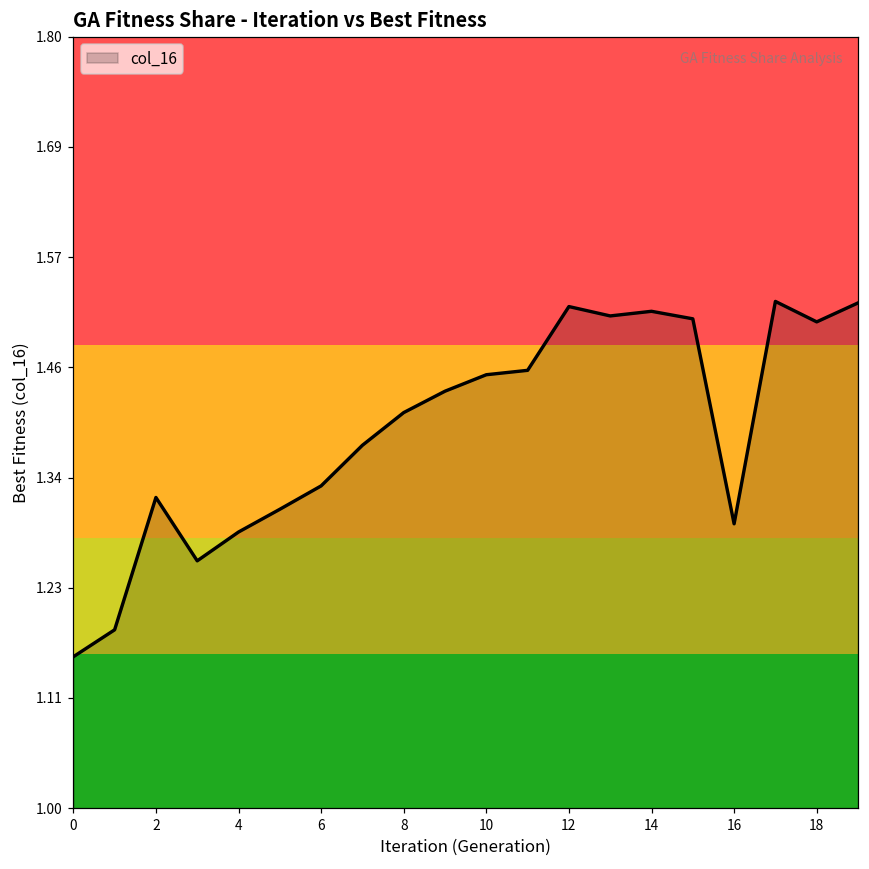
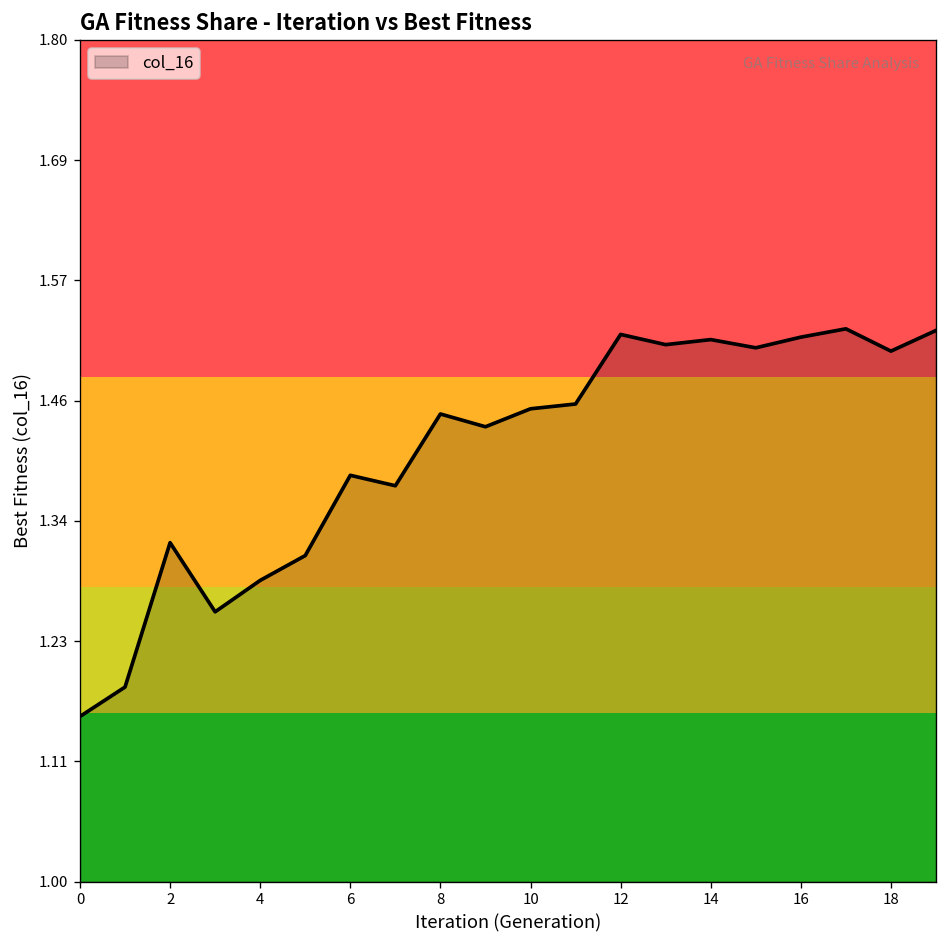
  {
    "0": 1.16,
    "2": 1.32,
    "4": 1.29,
-   "6": 1.33,
-   "8": 1.41,
+   "6": 1.39,
+   "8": 1.44,
    "10": 1.45,
    "12": 1.52,
    "14": 1.52,
-   "16": 1.29,
+   "16": 1.52,
    "18": 1.50
  }
